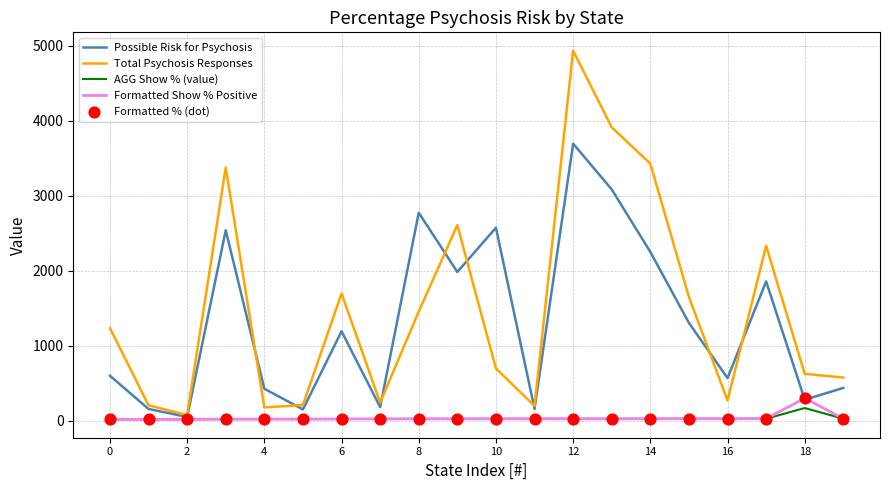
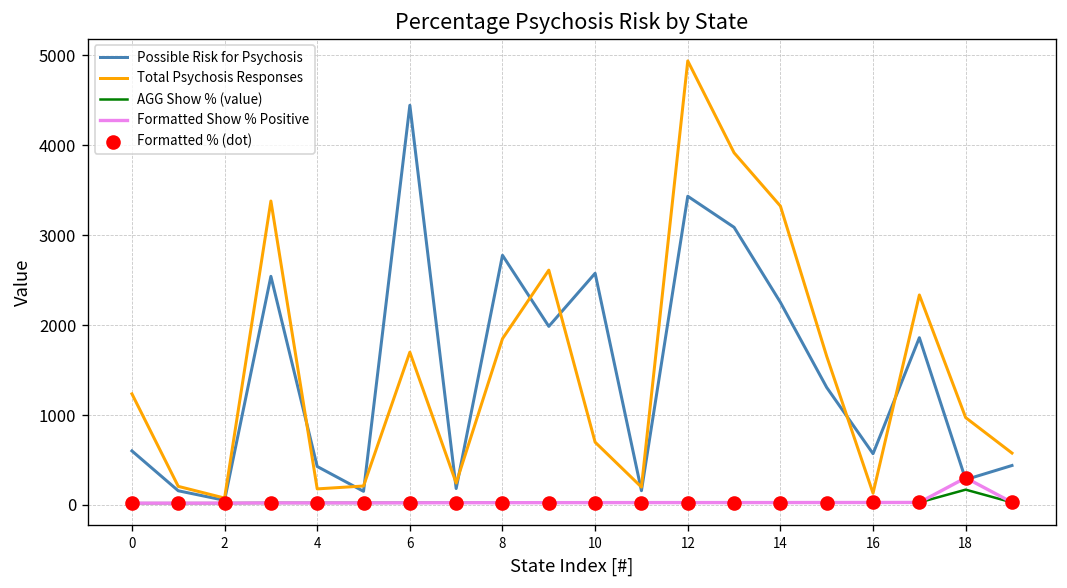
  {
    "Possible Risk for Psychosis": {
      "0": 600,
      "4": 400,
-     "6": 1200,
+     "6": 4400,
      "8": 2800,
      "10": 2600,
-     "12": 3700,
+     "12": 3400,
      "14": 2300,
      "16": 600
    },
    "Total Psychosis Responses": {
      "0": 1200,
      "4": 200,
      "6": 1700,
-     "8": 1500,
+     "8": 1800,
      "10": 700,
      "12": 4900,
-     "14": 3400,
-     "16": 300,
-     "18": 600
+     "14": 3300,
+     "16": 100,
+     "18": 1000
    },
    "AGG Show % (value)": {
      "18": 200
    }
  }
